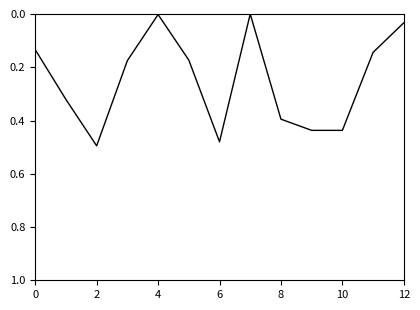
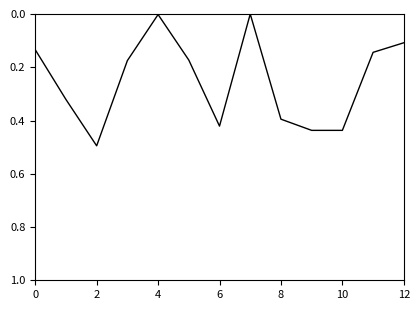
  {
    "0": 0.13,
    "2": 0.50,
    "4": 0.00,
-   "6": 0.48,
+   "6": 0.42,
    "8": 0.40,
    "10": 0.44,
-   "12": 0.03
+   "12": 0.11
  }
